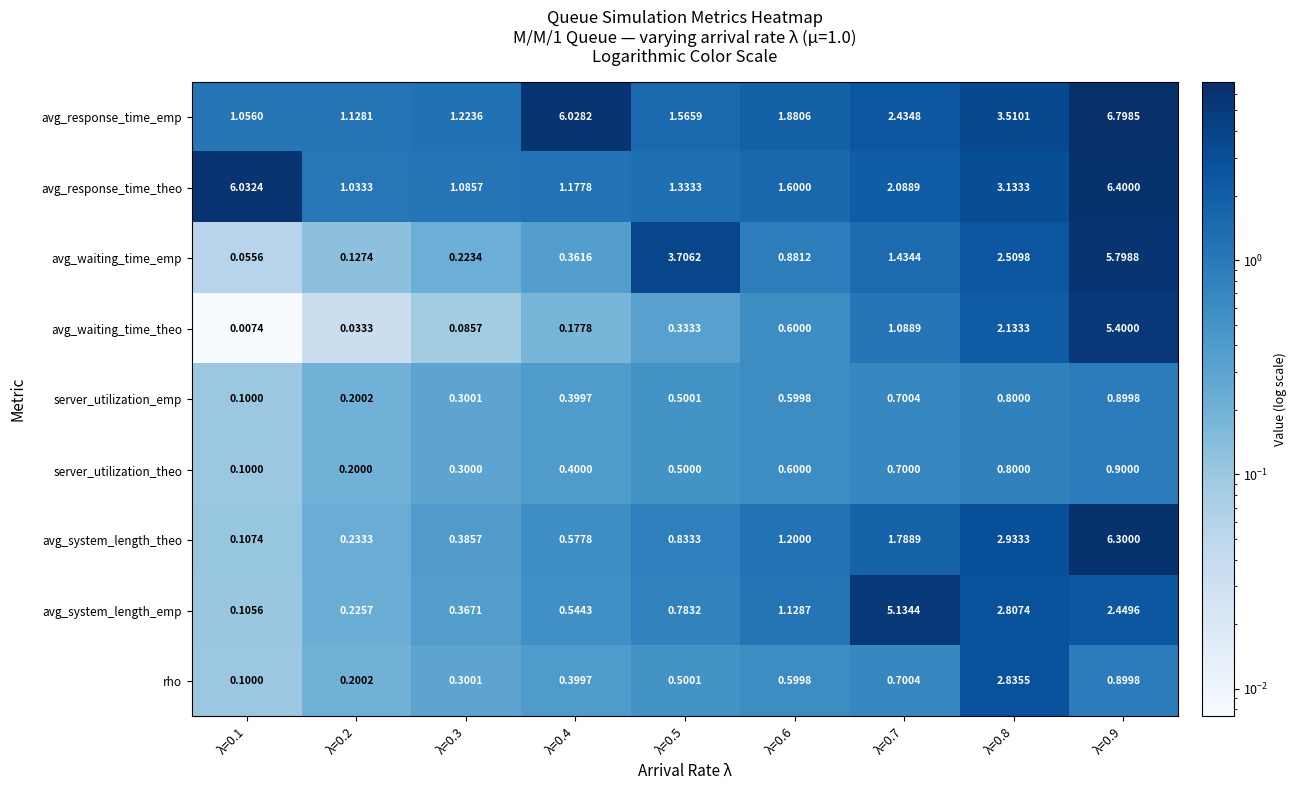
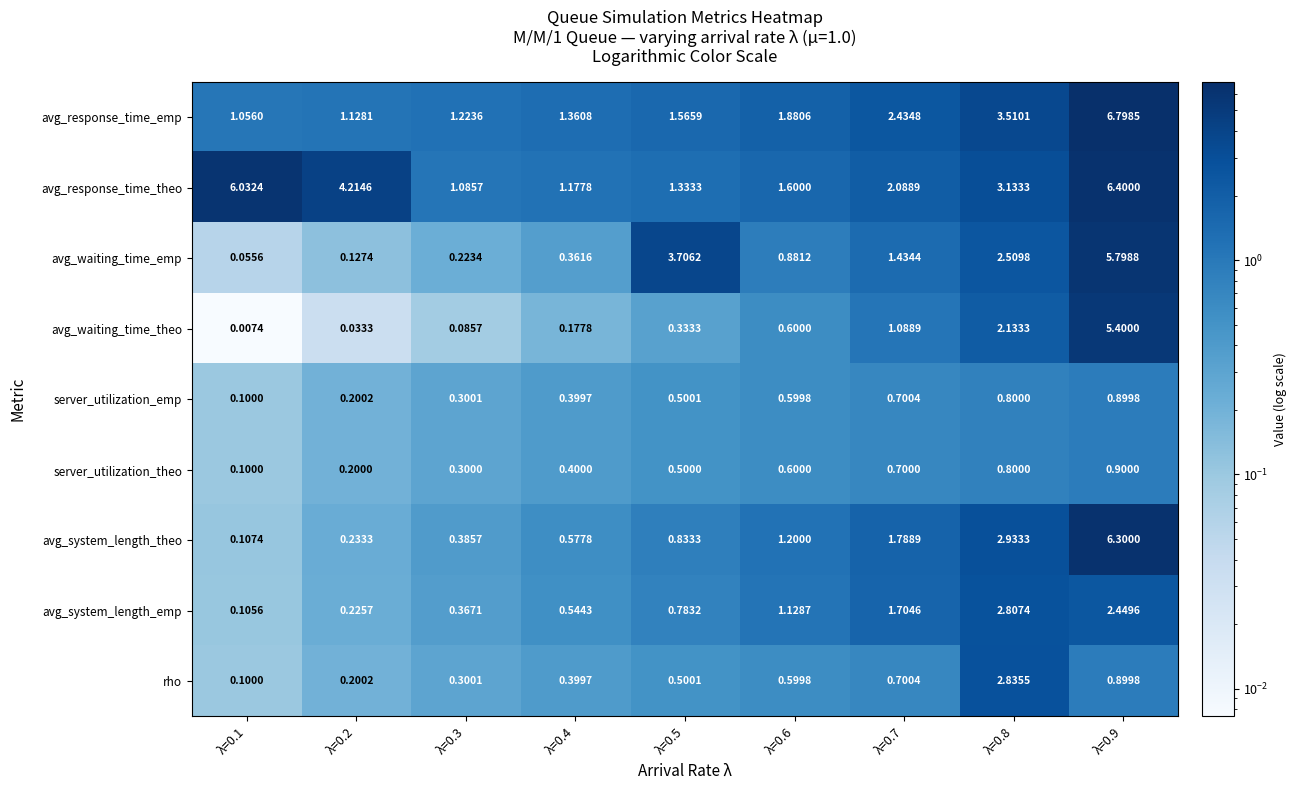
  {
    "avg_response_time_emp": {
      "λ=0.1": 1.0560,
      "λ=0.2": 1.1281,
      "λ=0.3": 1.2236,
-     "λ=0.4": 6.0282,
+     "λ=0.4": 1.3608,
      "λ=0.5": 1.5659,
      "λ=0.6": 1.8806,
      "λ=0.7": 2.4348,
      "λ=0.8": 3.5101,
      "λ=0.9": 6.7985
    },
    "avg_response_time_theo": {
      "λ=0.1": 6.0324,
-     "λ=0.2": 1.0333,
+     "λ=0.2": 4.2146,
      "λ=0.3": 1.0857,
      "λ=0.4": 1.1778,
      "λ=0.5": 1.3333,
      "λ=0.6": 1.6000,
      "λ=0.7": 2.0889,
      "λ=0.8": 3.1333,
      "λ=0.9": 6.4000
    },
    "avg_waiting_time_emp": {
      "λ=0.1": 0.0556,
      "λ=0.2": 0.1274,
      "λ=0.3": 0.2234,
      "λ=0.4": 0.3616,
      "λ=0.5": 3.7062,
      "λ=0.6": 0.8812,
      "λ=0.7": 1.4344,
      "λ=0.8": 2.5098,
      "λ=0.9": 5.7988
    },
    "avg_waiting_time_theo": {
      "λ=0.1": 0.0074,
      "λ=0.2": 0.0333,
      "λ=0.3": 0.0857,
      "λ=0.4": 0.1778,
      "λ=0.5": 0.3333,
      "λ=0.6": 0.6000,
      "λ=0.7": 1.0889,
      "λ=0.8": 2.1333,
      "λ=0.9": 5.4000
    },
    "server_utilization_emp": {
      "λ=0.1": 0.1000,
      "λ=0.2": 0.2002,
      "λ=0.3": 0.3001,
      "λ=0.4": 0.3997,
      "λ=0.5": 0.5001,
      "λ=0.6": 0.5998,
      "λ=0.7": 0.7004,
      "λ=0.8": 0.8000,
      "λ=0.9": 0.8998
    },
    "server_utilization_theo": {
      "λ=0.1": 0.1000,
      "λ=0.2": 0.2000,
      "λ=0.3": 0.3000,
      "λ=0.4": 0.4000,
      "λ=0.5": 0.5000,
      "λ=0.6": 0.6000,
      "λ=0.7": 0.7000,
      "λ=0.8": 0.8000,
      "λ=0.9": 0.9000
    },
    "avg_system_length_theo": {
      "λ=0.1": 0.1074,
      "λ=0.2": 0.2333,
      "λ=0.3": 0.3857,
      "λ=0.4": 0.5778,
      "λ=0.5": 0.8333,
      "λ=0.6": 1.2000,
      "λ=0.7": 1.7889,
      "λ=0.8": 2.9333,
      "λ=0.9": 6.3000
    },
    "avg_system_length_emp": {
      "λ=0.1": 0.1056,
      "λ=0.2": 0.2257,
      "λ=0.3": 0.3671,
      "λ=0.4": 0.5443,
      "λ=0.5": 0.7832,
      "λ=0.6": 1.1287,
-     "λ=0.7": 5.1344,
+     "λ=0.7": 1.7046,
      "λ=0.8": 2.8074,
      "λ=0.9": 2.4496
    },
    "rho": {
      "λ=0.1": 0.1000,
      "λ=0.2": 0.2002,
      "λ=0.3": 0.3001,
      "λ=0.4": 0.3997,
      "λ=0.5": 0.5001,
      "λ=0.6": 0.5998,
      "λ=0.7": 0.7004,
      "λ=0.8": 2.8355,
      "λ=0.9": 0.8998
    }
  }
